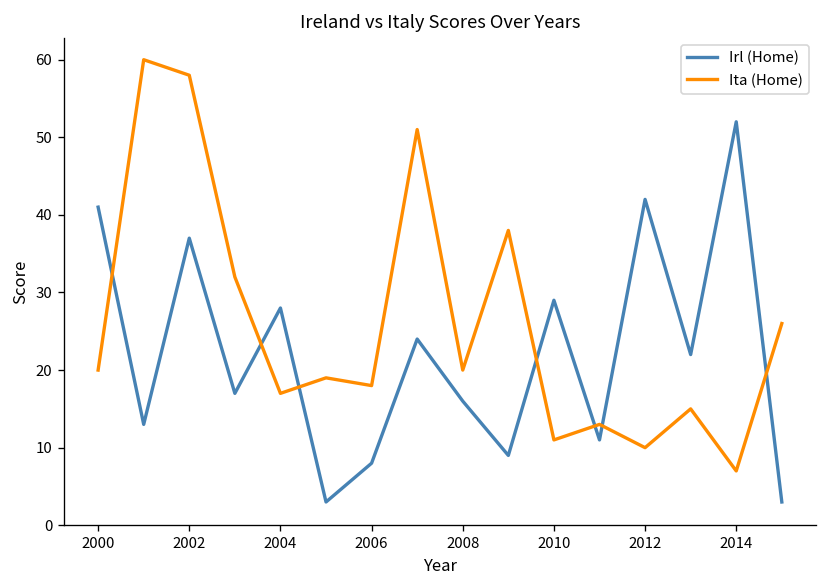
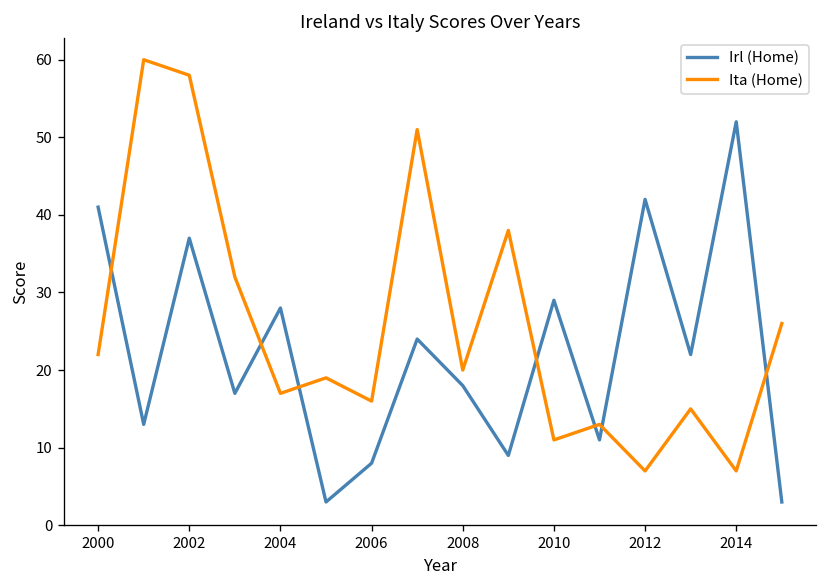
  {
    "Irl (Home)": {
      "2000": 41,
      "2002": 37,
      "2004": 28,
      "2006": 8,
-     "2008": 16,
+     "2008": 18,
      "2010": 29,
      "2012": 42,
      "2014": 52
    },
    "Ita (Home)": {
-     "2000": 20,
+     "2000": 22,
      "2002": 58,
      "2004": 17,
-     "2006": 18,
+     "2006": 16,
      "2008": 20,
      "2010": 11,
-     "2012": 10,
+     "2012": 7,
      "2014": 7
    }
  }
